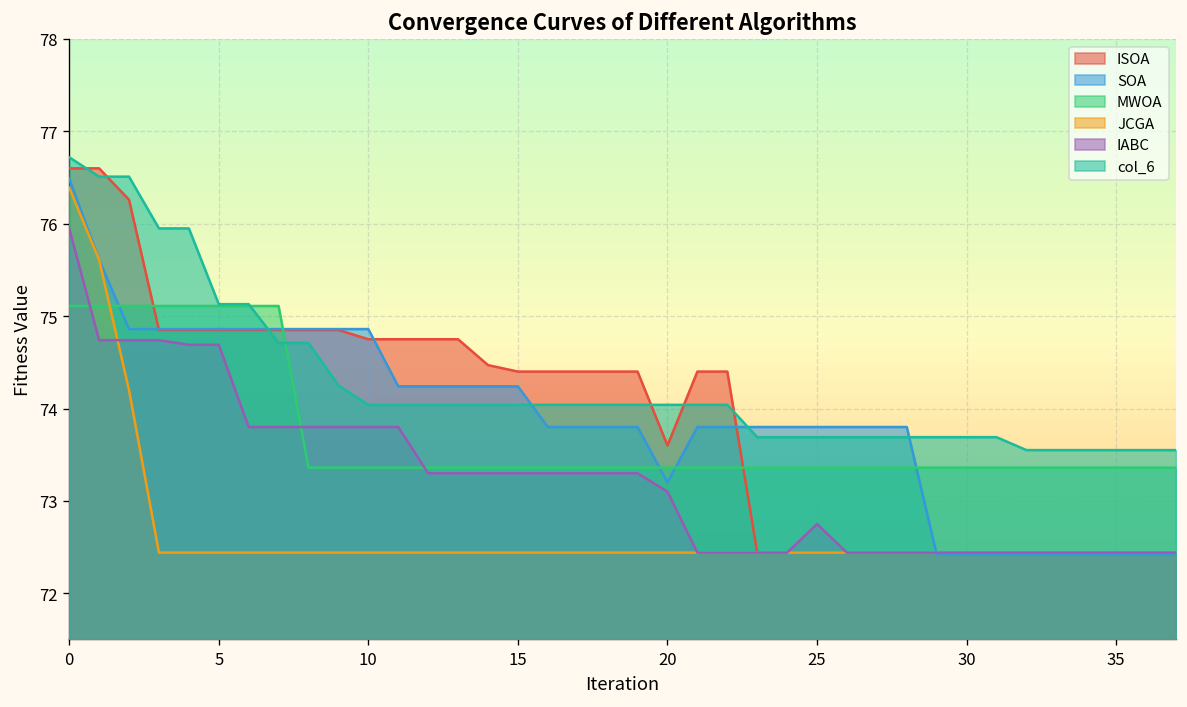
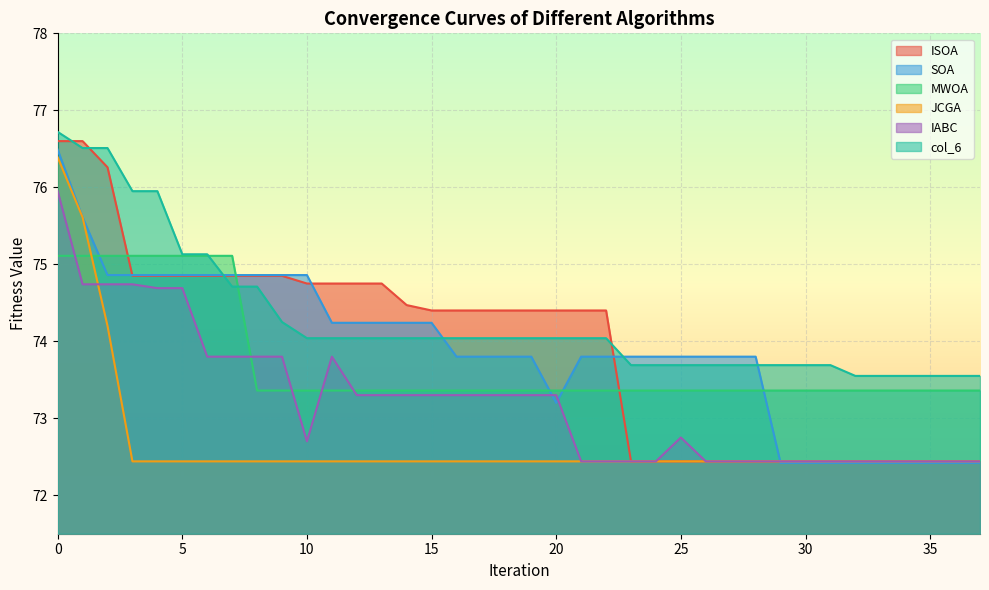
  {
    "ISOA": {
      "0": 76.6,
      "10": 74.8,
      "15": 74.4,
-     "20": 73.6
+     "20": 74.4
    },
    "SOA": {
      "0": 76.5,
      "10": 74.9,
      "15": 74.2,
      "20": 73.2,
      "25": 73.8
    },
    "JCGA": {
      "0": 76.4,
      "5": 72.4,
      "10": 72.4,
      "15": 72.4,
      "20": 72.4
    },
    "IABC": {
      "0": 76.0,
      "5": 74.7,
-     "10": 73.8,
+     "10": 72.7,
      "15": 73.3,
-     "20": 73.1,
+     "20": 73.3,
      "25": 72.8
    }
  }
